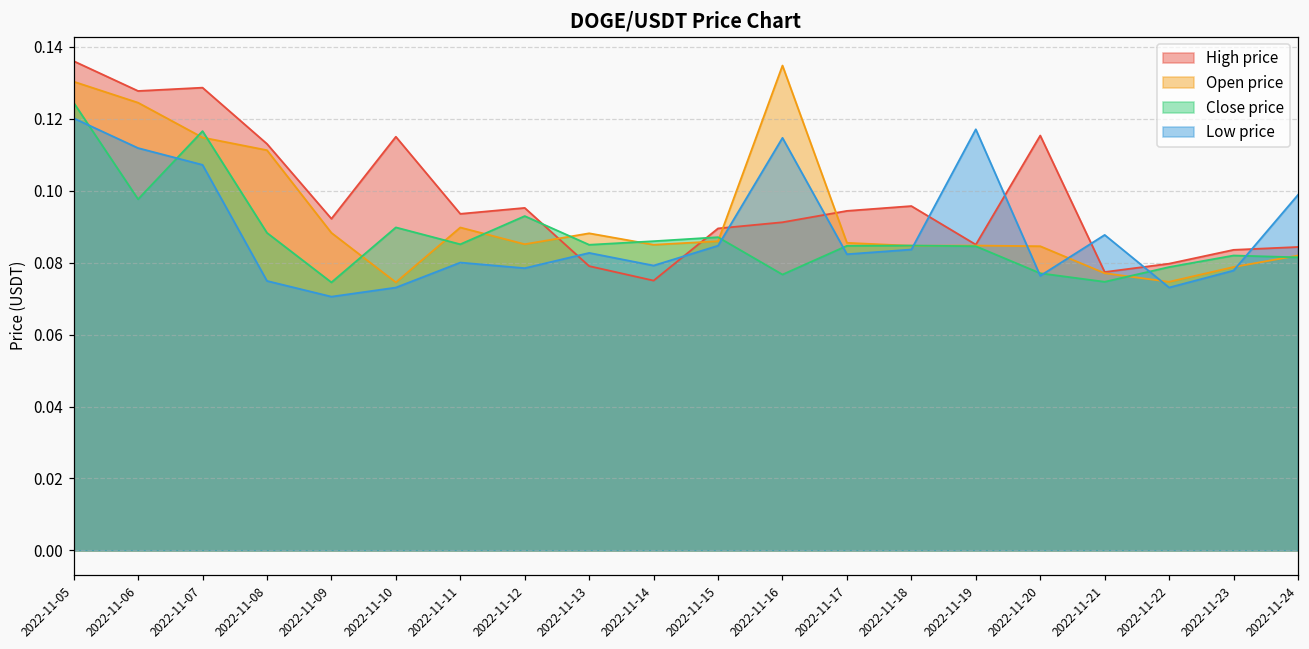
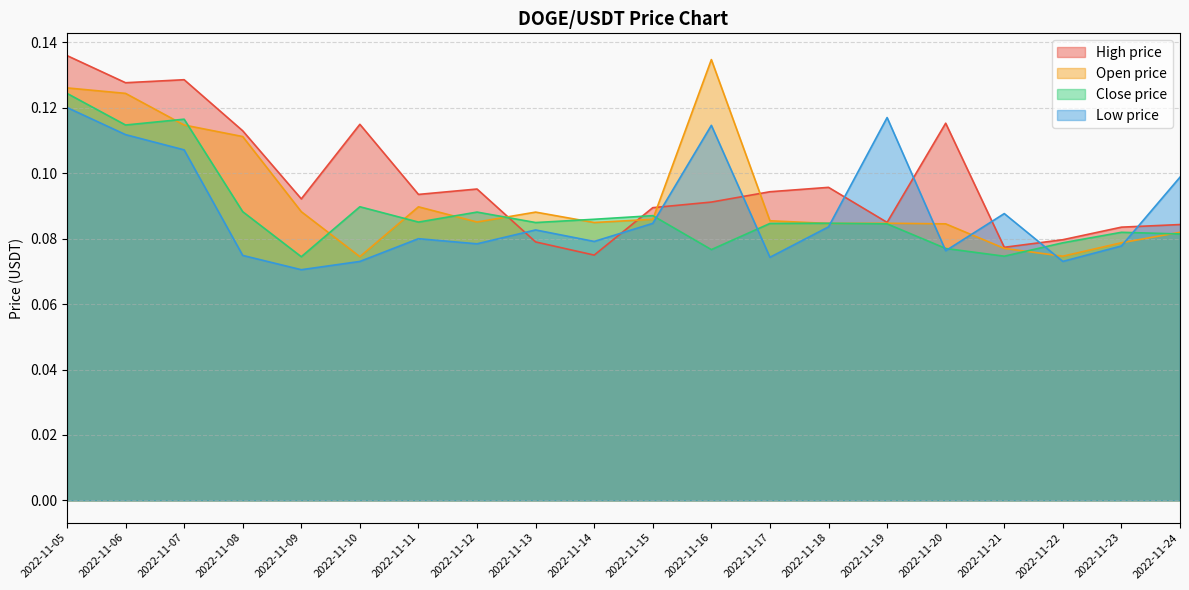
  {
    "High price": {
      "2022-11-05": 0.136,
      "2022-11-06": 0.128,
      "2022-11-07": 0.129,
      "2022-11-08": 0.113,
      "2022-11-09": 0.092,
      "2022-11-10": 0.115,
      "2022-11-11": 0.094,
      "2022-11-12": 0.095,
      "2022-11-13": 0.079,
      "2022-11-14": 0.075,
      "2022-11-15": 0.090,
      "2022-11-16": 0.091,
      "2022-11-17": 0.094,
      "2022-11-18": 0.096,
      "2022-11-20": 0.115,
      "2022-11-22": 0.080,
      "2022-11-23": 0.084,
      "2022-11-24": 0.084
    },
    "Open price": {
-     "2022-11-05": 0.130,
+     "2022-11-05": 0.126,
      "2022-11-06": 0.124,
      "2022-11-07": 0.115,
      "2022-11-08": 0.111,
      "2022-11-09": 0.088,
      "2022-11-10": 0.075,
      "2022-11-11": 0.090,
      "2022-11-12": 0.085,
      "2022-11-13": 0.088,
      "2022-11-14": 0.085,
      "2022-11-15": 0.086,
      "2022-11-16": 0.135,
      "2022-11-17": 0.085,
      "2022-11-20": 0.085,
      "2022-11-22": 0.075,
      "2022-11-23": 0.079
    },
    "Close price": {
      "2022-11-05": 0.124,
-     "2022-11-06": 0.098,
+     "2022-11-06": 0.115,
      "2022-11-07": 0.117,
      "2022-11-08": 0.088,
      "2022-11-09": 0.075,
      "2022-11-10": 0.090,
      "2022-11-11": 0.085,
-     "2022-11-12": 0.093,
+     "2022-11-12": 0.088,
      "2022-11-13": 0.085,
      "2022-11-14": 0.086,
      "2022-11-15": 0.087,
      "2022-11-16": 0.077,
      "2022-11-17": 0.085,
      "2022-11-21": 0.075,
      "2022-11-22": 0.079,
      "2022-11-23": 0.082
    },
    "Low price": {
      "2022-11-05": 0.120,
      "2022-11-06": 0.112,
      "2022-11-07": 0.107,
      "2022-11-08": 0.075,
      "2022-11-09": 0.071,
      "2022-11-10": 0.073,
      "2022-11-11": 0.080,
      "2022-11-12": 0.078,
      "2022-11-13": 0.083,
      "2022-11-14": 0.079,
      "2022-11-15": 0.085,
      "2022-11-16": 0.115,
-     "2022-11-17": 0.082,
+     "2022-11-17": 0.074,
      "2022-11-18": 0.084,
      "2022-11-19": 0.117,
      "2022-11-21": 0.088,
      "2022-11-22": 0.073,
      "2022-11-23": 0.078,
      "2022-11-24": 0.099
    }
  }
